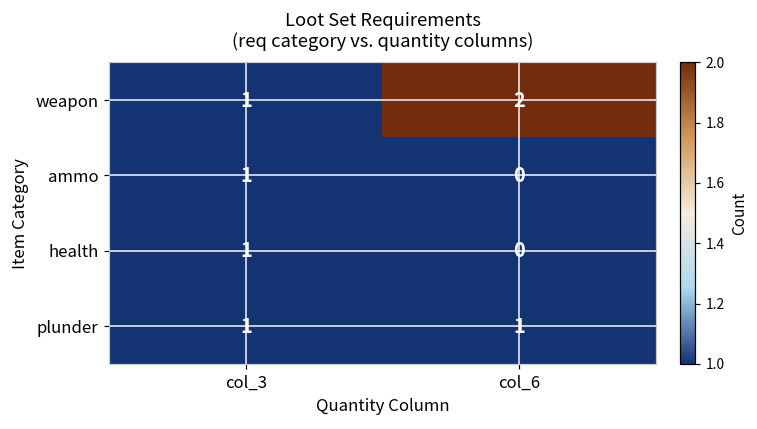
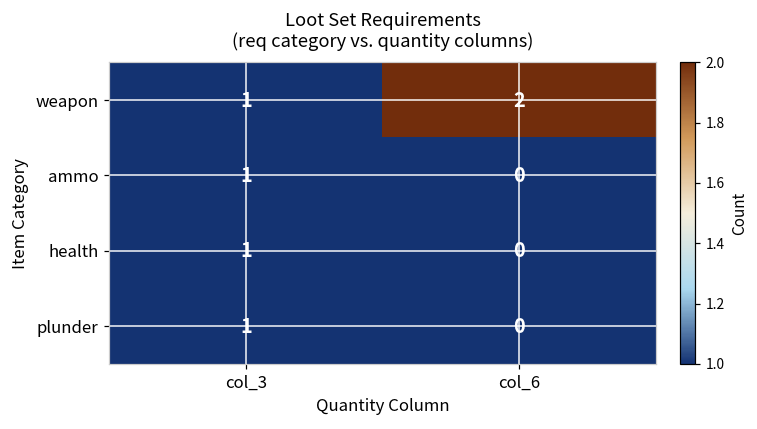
  {
    "weapon": {
      "col_3": 1,
      "col_6": 2
    },
    "ammo": {
      "col_3": 1,
      "col_6": 0
    },
    "health": {
      "col_3": 1,
      "col_6": 0
    },
    "plunder": {
      "col_3": 1,
-     "col_6": 1
+     "col_6": 0
    }
  }
